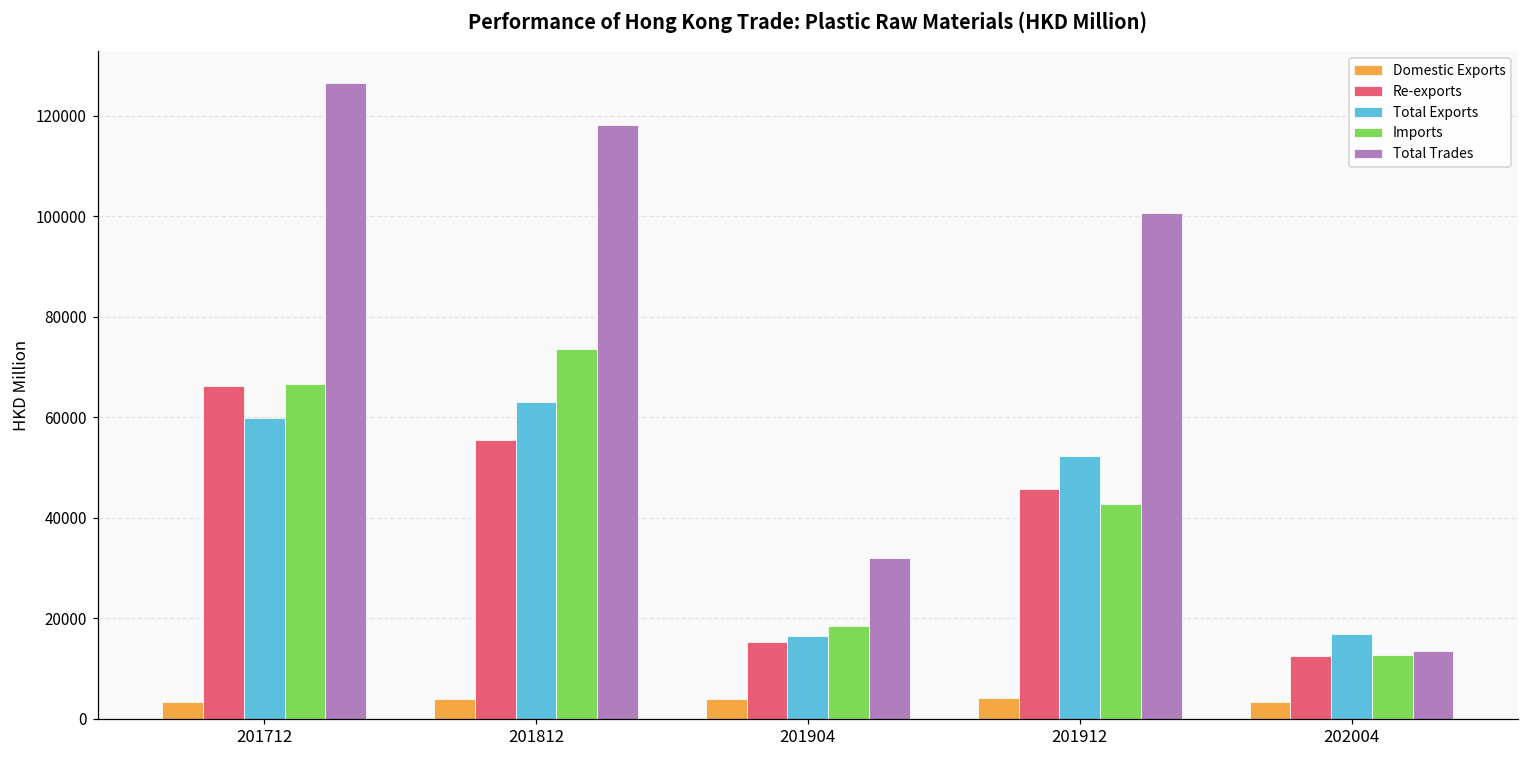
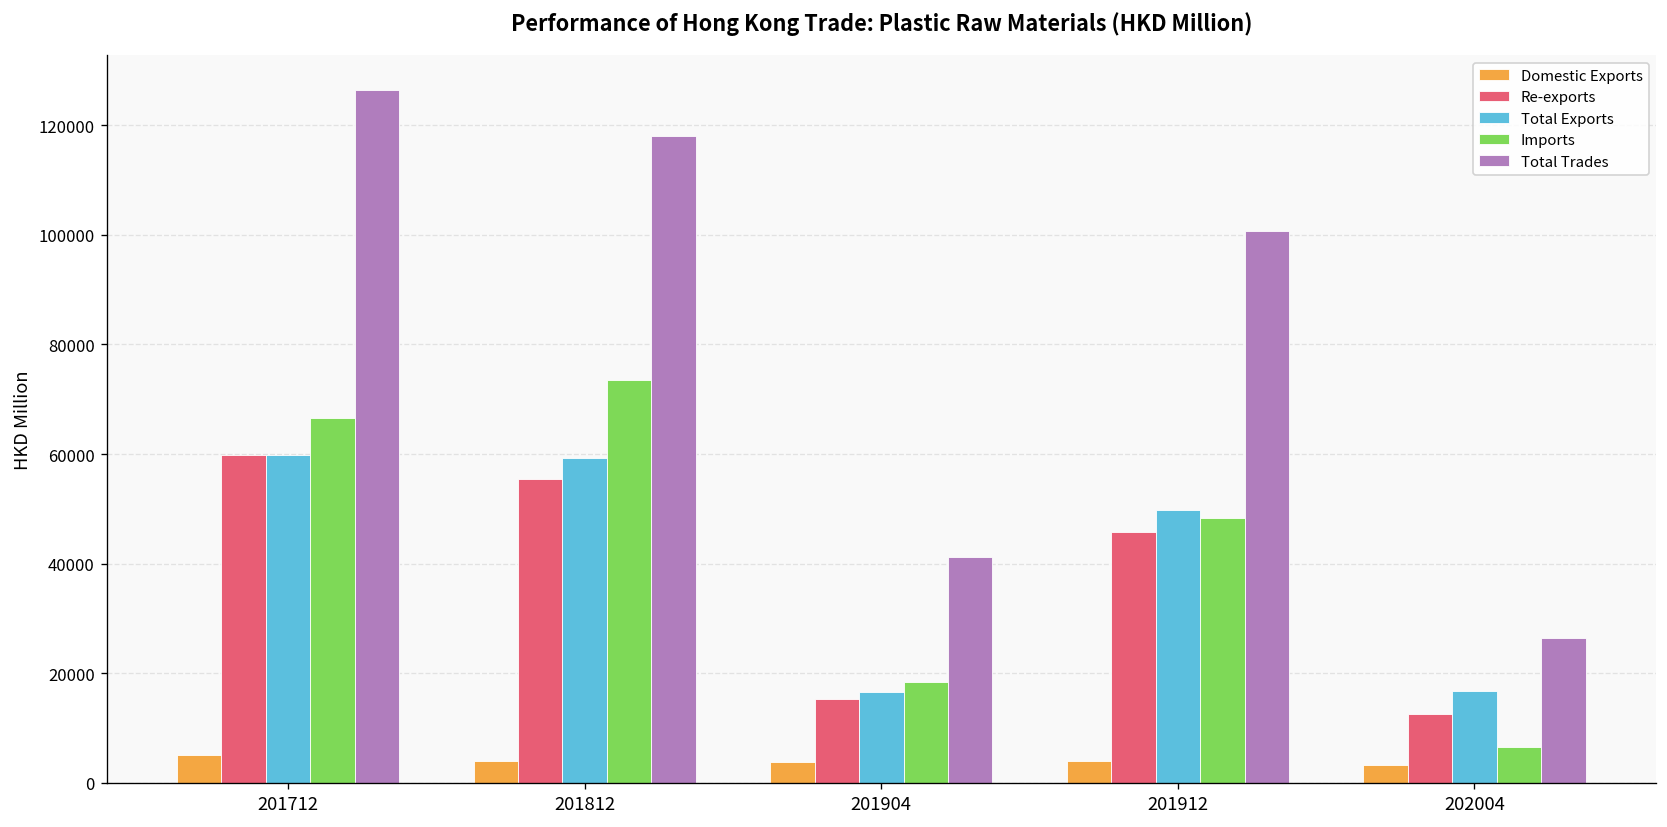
  {
    "Domestic Exports": {
-     "201712": 3000,
+     "201712": 5000,
      "201812": 4000,
      "201904": 4000,
      "201912": 4000,
      "202004": 3000
    },
    "Re-exports": {
-     "201712": 66000,
+     "201712": 60000,
      "201812": 55000,
      "201904": 15000,
      "201912": 46000,
      "202004": 13000
    },
    "Total Exports": {
      "201712": 60000,
-     "201812": 63000,
+     "201812": 59000,
      "201904": 17000,
-     "201912": 52000,
+     "201912": 50000,
      "202004": 17000
    },
    "Imports": {
      "201712": 67000,
      "201812": 74000,
      "201904": 18000,
-     "201912": 43000,
-     "202004": 13000
+     "201912": 48000,
+     "202004": 7000
    },
    "Total Trades": {
      "201712": 126000,
      "201812": 118000,
-     "201904": 32000,
+     "201904": 41000,
      "201912": 101000,
-     "202004": 14000
+     "202004": 26000
    }
  }
